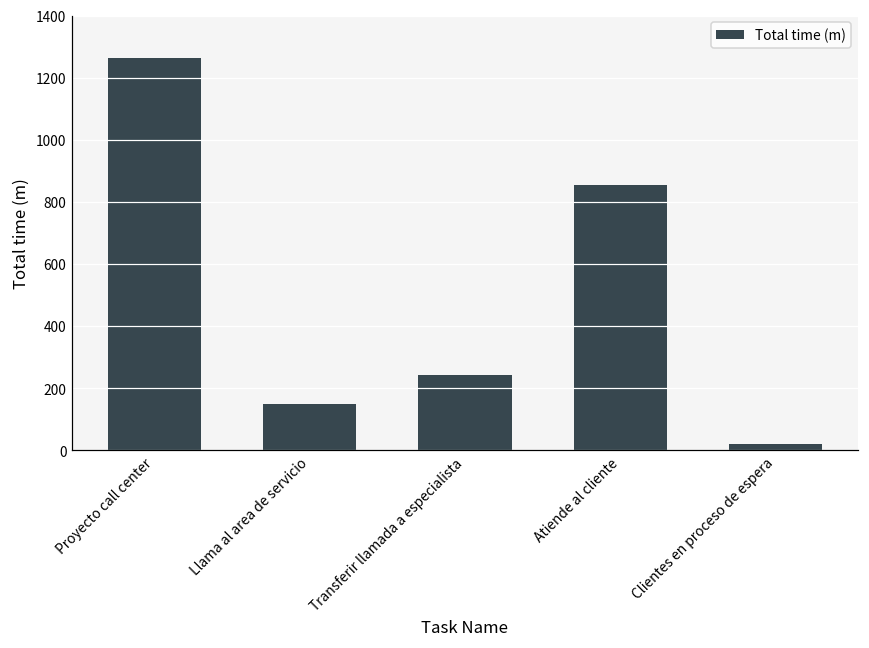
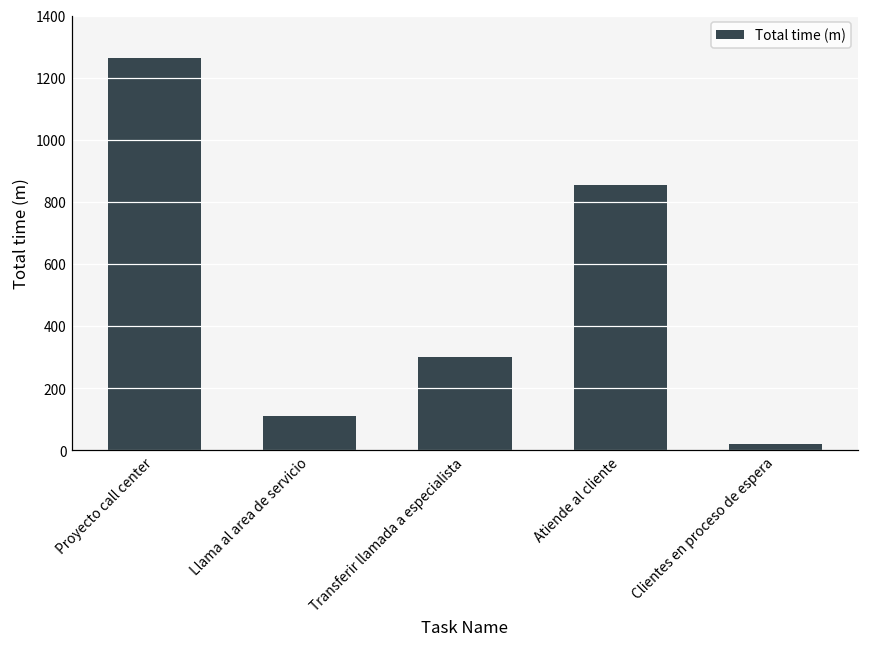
  {
    "Proyecto call center": 1260,
-   "Llama al area de servicio": 150,
-   "Transferir llamada a especialista": 240,
+   "Llama al area de servicio": 110,
+   "Transferir llamada a especialista": 300,
    "Atiende al cliente": 850,
    "Clientes en proceso de espera": 20
  }
